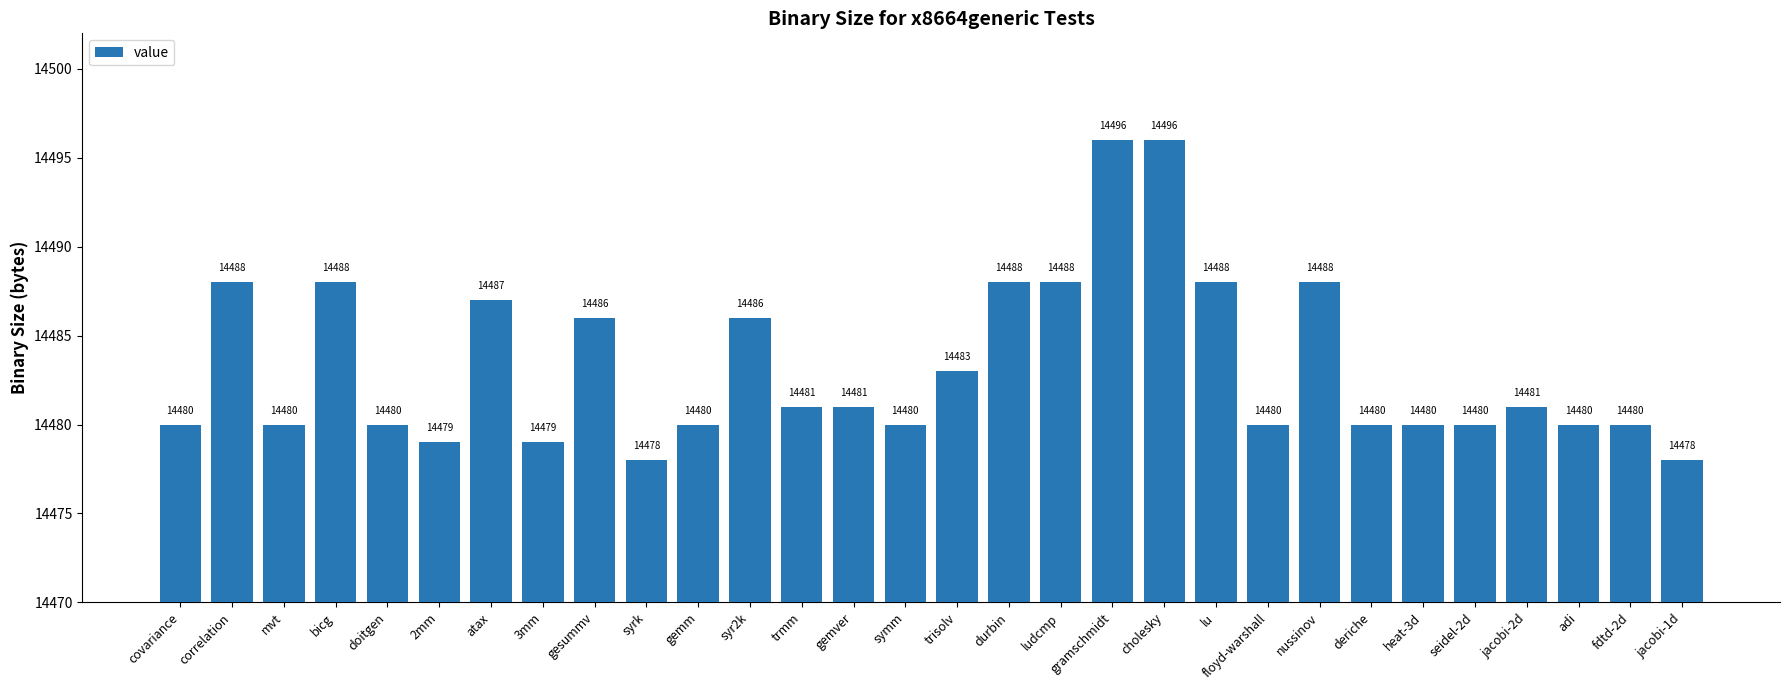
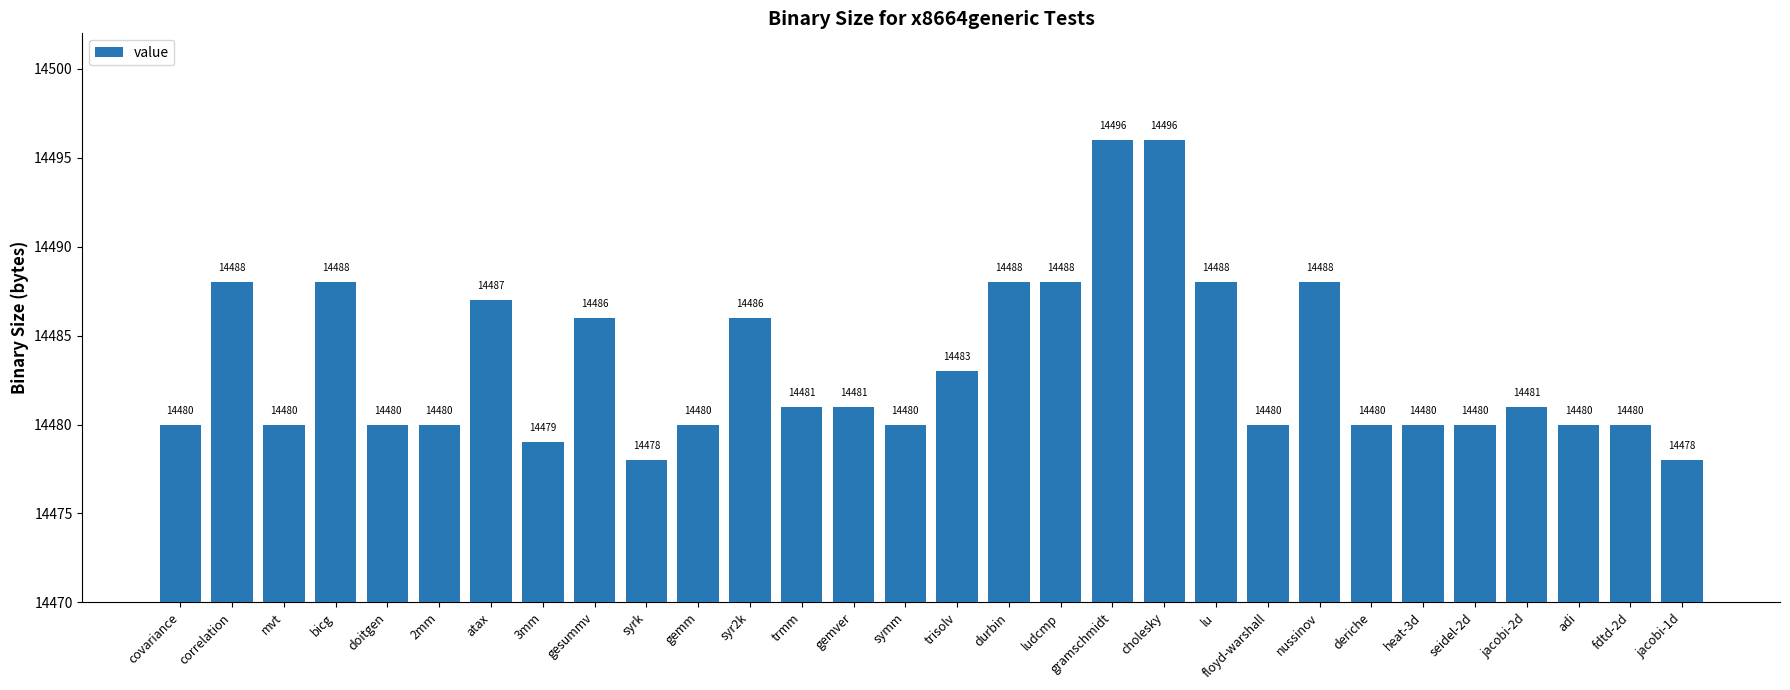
  {
    "covariance": 14480,
    "correlation": 14488,
    "mvt": 14480,
    "bicg": 14488,
    "doitgen": 14480,
-   "2mm": 14479,
+   "2mm": 14480,
    "atax": 14487,
    "3mm": 14479,
    "gesummv": 14486,
    "syrk": 14478,
    "gemm": 14480,
    "syr2k": 14486,
    "trmm": 14481,
    "gemver": 14481,
    "symm": 14480,
    "trisolv": 14483,
    "durbin": 14488,
    "ludcmp": 14488,
    "gramschmidt": 14496,
    "cholesky": 14496,
    "lu": 14488,
    "floyd-warshall": 14480,
    "nussinov": 14488,
    "deriche": 14480,
    "heat-3d": 14480,
    "seidel-2d": 14480,
    "jacobi-2d": 14481,
    "adi": 14480,
    "fdtd-2d": 14480,
    "jacobi-1d": 14478
  }
